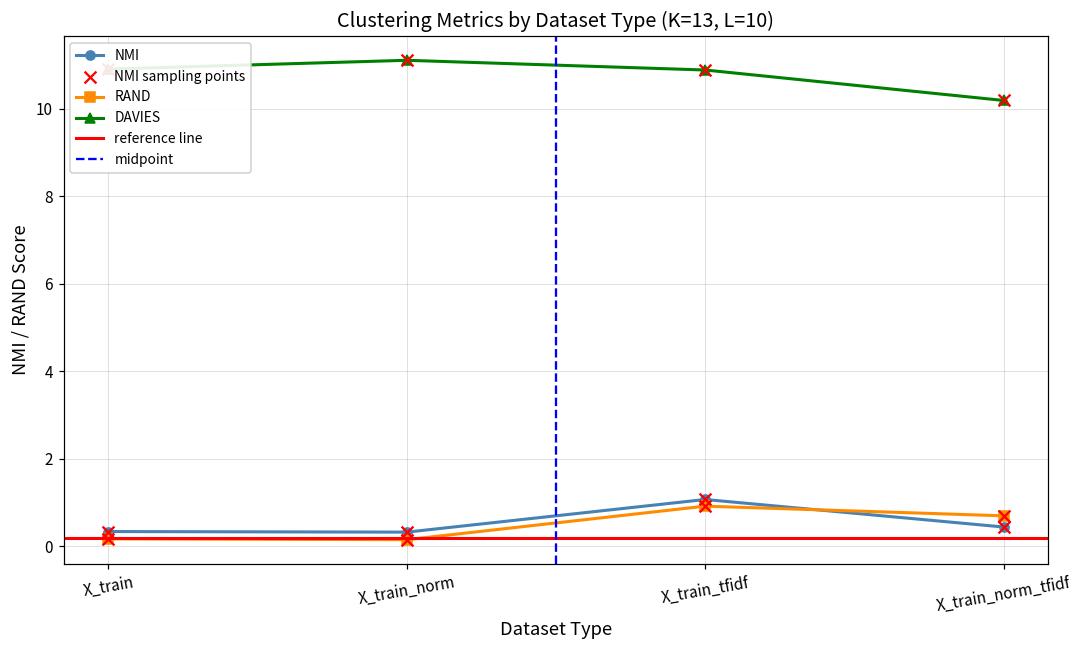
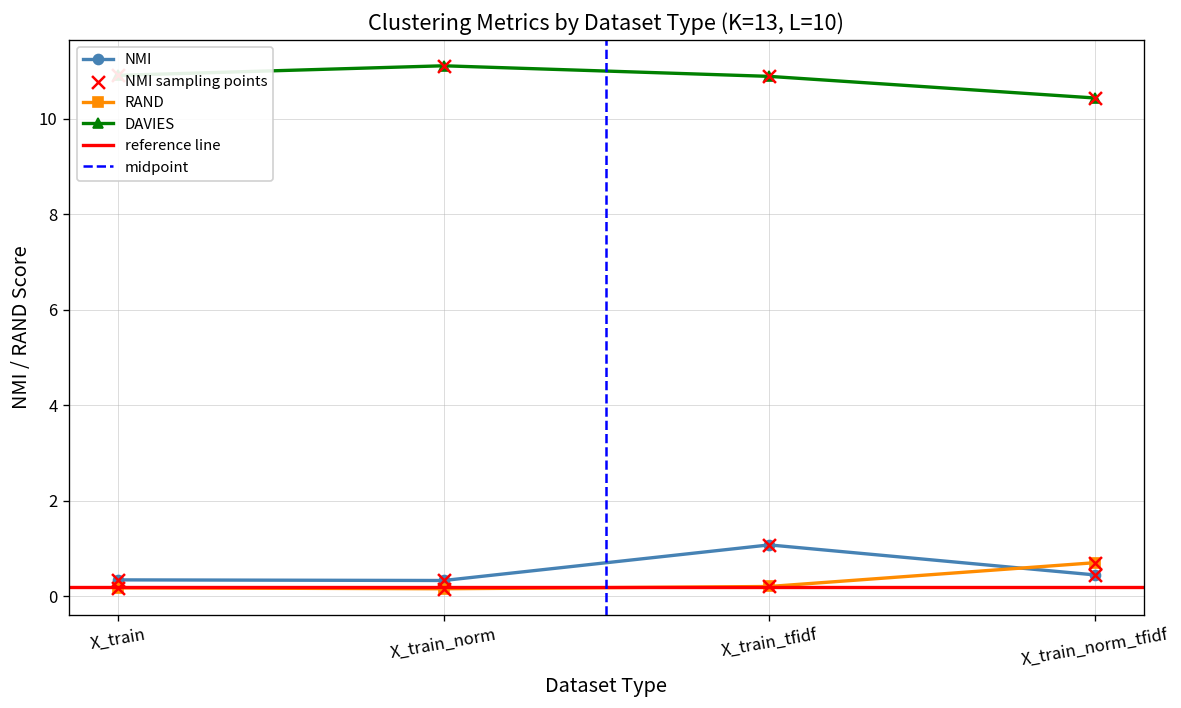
  {
    "NMI sampling points": {
      "X_train": 0.3,
      "X_train_norm": 0.3,
      "X_train_tfidf": 1.1,
      "X_train_norm_tfidf": 0.4
    },
    "RAND": {
      "X_train": 0.2,
      "X_train_norm": 0.2,
-     "X_train_tfidf": 0.9,
+     "X_train_tfidf": 0.2,
      "X_train_norm_tfidf": 0.7
    },
    "DAVIES": {
      "X_train_norm": 11.1,
      "X_train_tfidf": 10.9,
-     "X_train_norm_tfidf": 10.2
+     "X_train_norm_tfidf": 10.4
    }
  }
